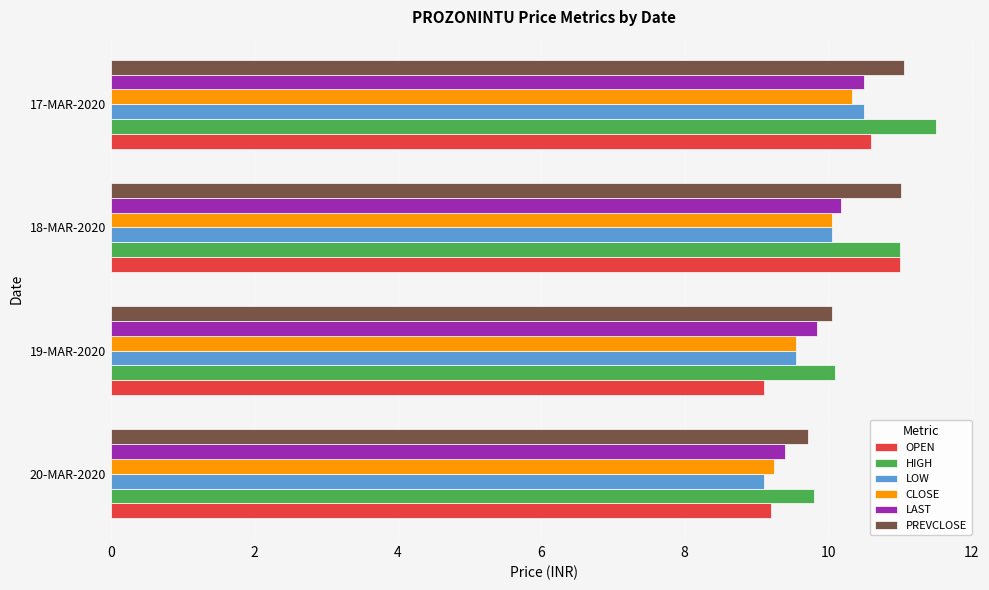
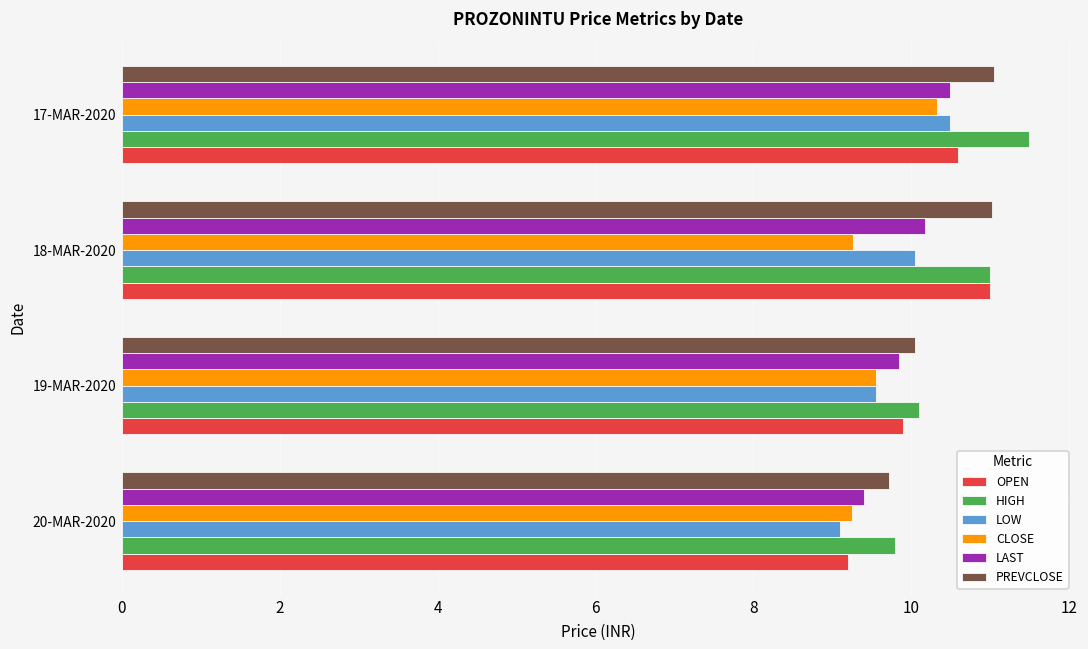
  {
    "OPEN": {
      "17-MAR-2020": 10.6,
      "18-MAR-2020": 11.0,
-     "19-MAR-2020": 9.1,
+     "19-MAR-2020": 9.9,
      "20-MAR-2020": 9.2
    },
    "HIGH": {
      "17-MAR-2020": 11.5,
      "18-MAR-2020": 11.0,
      "19-MAR-2020": 10.1,
      "20-MAR-2020": 9.8
    },
    "LOW": {
      "17-MAR-2020": 10.5,
      "18-MAR-2020": 10.1,
      "19-MAR-2020": 9.6,
      "20-MAR-2020": 9.1
    },
    "CLOSE": {
      "17-MAR-2020": 10.3,
-     "18-MAR-2020": 10.1,
+     "18-MAR-2020": 9.3,
      "19-MAR-2020": 9.6,
      "20-MAR-2020": 9.3
    },
    "LAST": {
      "17-MAR-2020": 10.5,
      "18-MAR-2020": 10.2,
      "19-MAR-2020": 9.9,
      "20-MAR-2020": 9.4
    },
    "PREVCLOSE": {
      "17-MAR-2020": 11.1,
      "18-MAR-2020": 11.0,
      "19-MAR-2020": 10.1,
      "20-MAR-2020": 9.7
    }
  }
